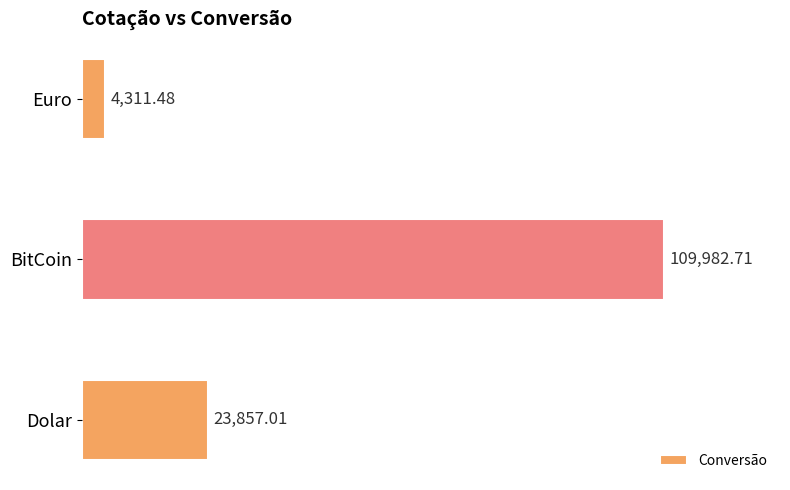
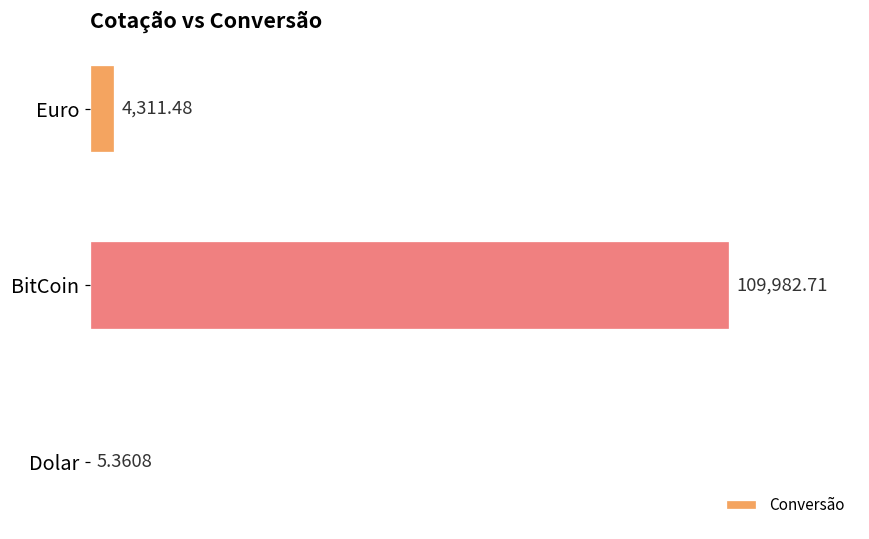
  {
    "Euro": "4,311.48",
    "BitCoin": "109,982.71",
-   "Dolar": "23,857.01"
+   "Dolar": "5.3608"
  }
